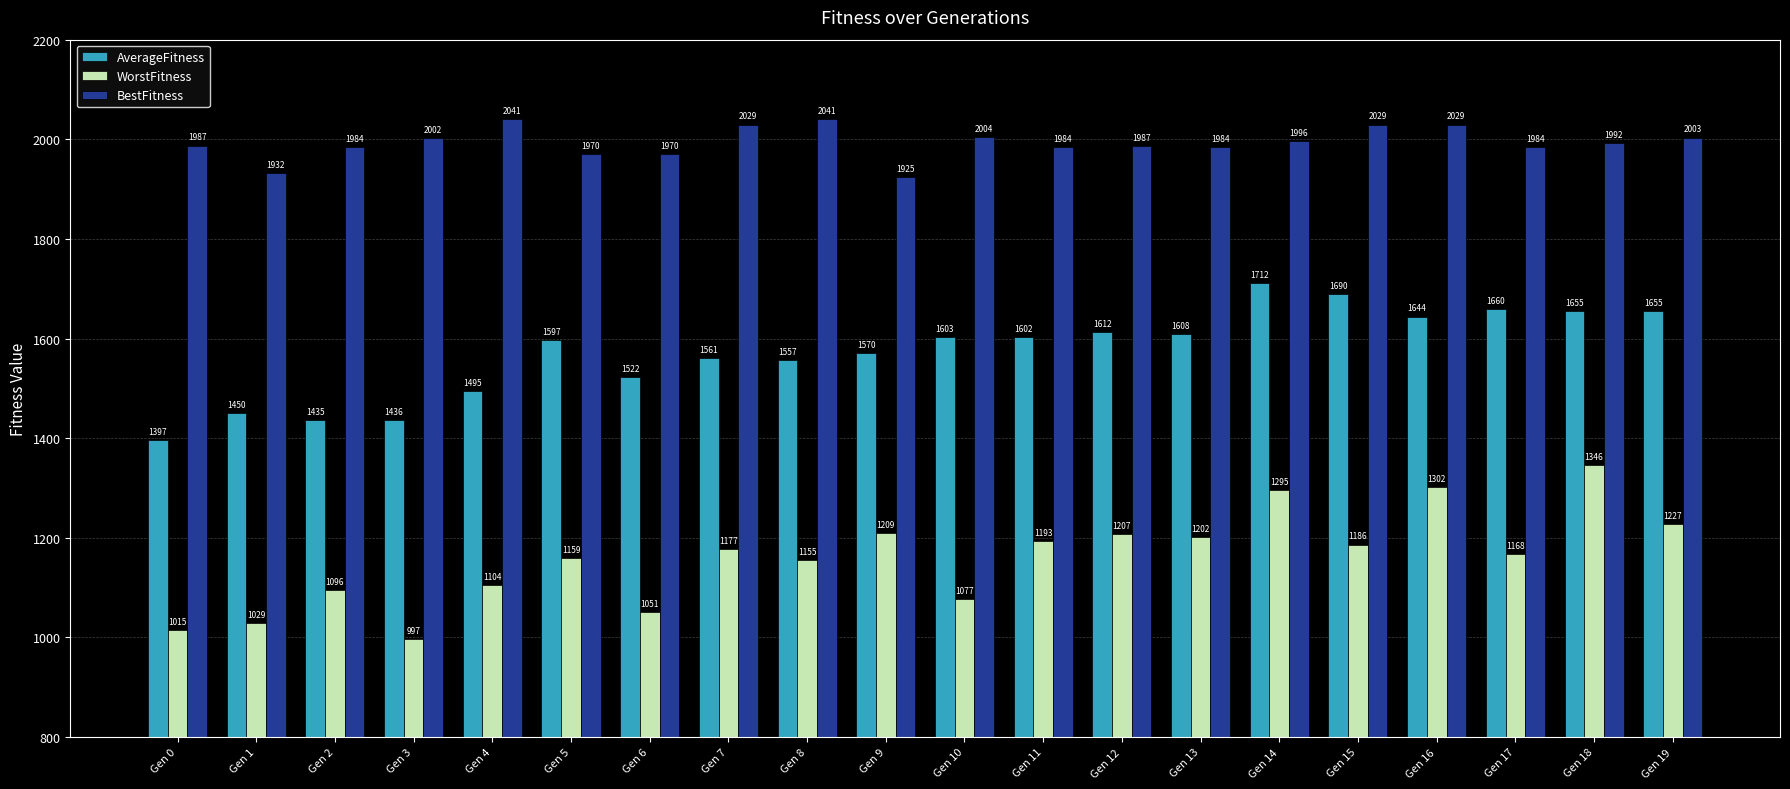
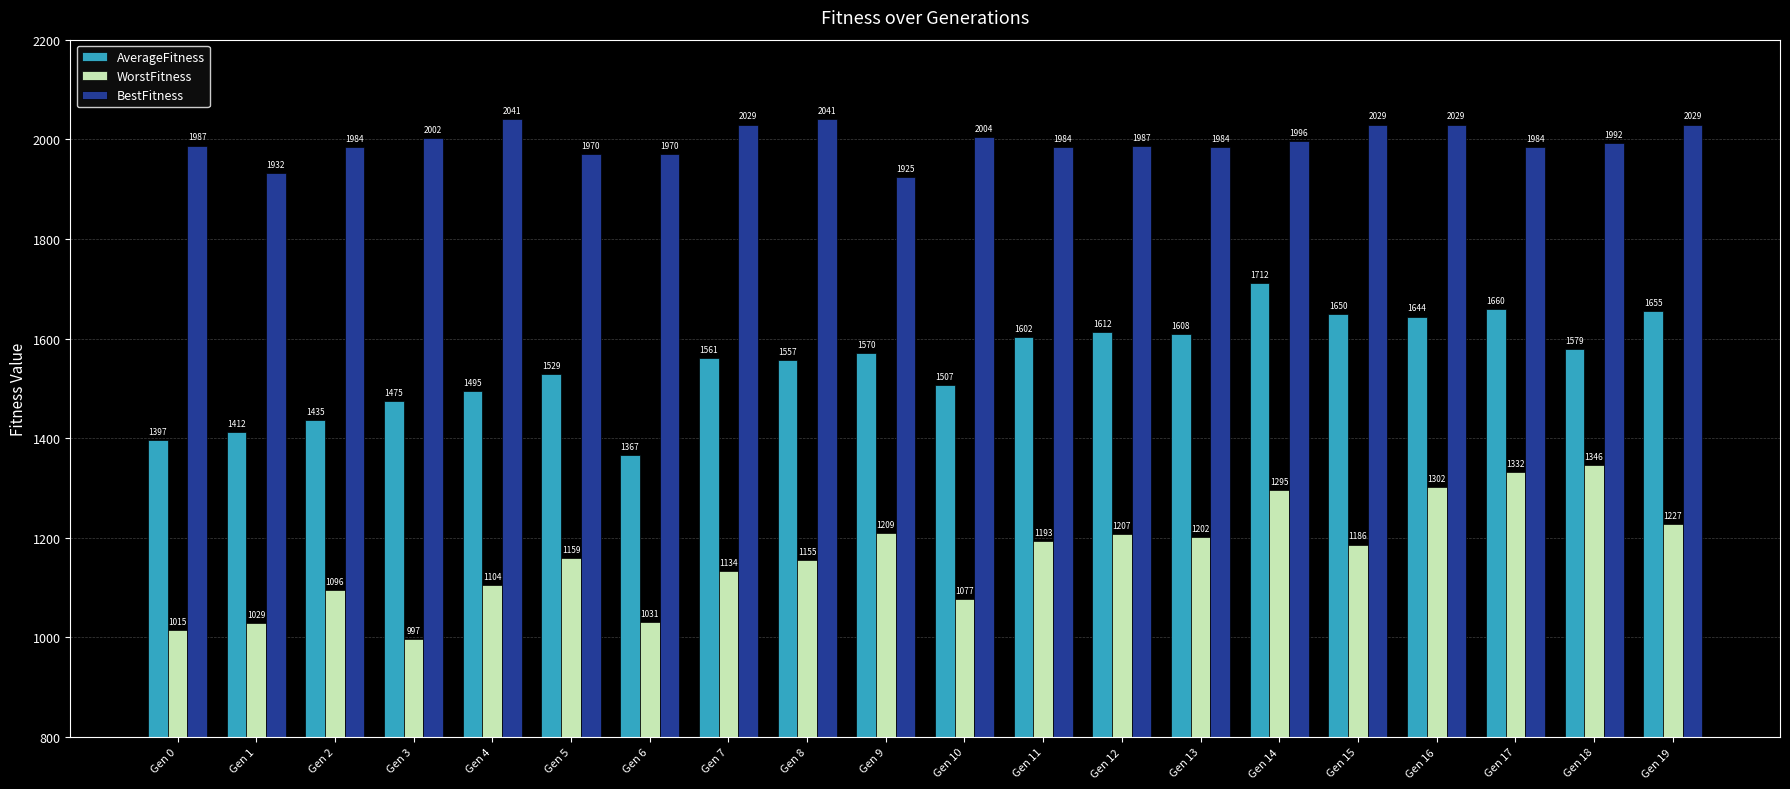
  {
    "AverageFitness": {
      "Gen 0": 1397,
-     "Gen 1": 1450,
+     "Gen 1": 1412,
      "Gen 2": 1435,
-     "Gen 3": 1436,
+     "Gen 3": 1475,
      "Gen 4": 1495,
-     "Gen 5": 1597,
-     "Gen 6": 1522,
+     "Gen 5": 1529,
+     "Gen 6": 1367,
      "Gen 7": 1561,
      "Gen 8": 1557,
      "Gen 9": 1570,
-     "Gen 10": 1603,
+     "Gen 10": 1507,
      "Gen 11": 1602,
      "Gen 12": 1612,
      "Gen 13": 1608,
      "Gen 14": 1712,
-     "Gen 15": 1690,
+     "Gen 15": 1650,
      "Gen 16": 1644,
      "Gen 17": 1660,
-     "Gen 18": 1655,
+     "Gen 18": 1579,
      "Gen 19": 1655
    },
    "WorstFitness": {
      "Gen 0": 1015,
      "Gen 1": 1029,
      "Gen 2": 1096,
      "Gen 3": 997,
      "Gen 4": 1104,
      "Gen 5": 1159,
-     "Gen 6": 1051,
-     "Gen 7": 1177,
+     "Gen 6": 1031,
+     "Gen 7": 1134,
      "Gen 8": 1155,
      "Gen 9": 1209,
      "Gen 10": 1077,
      "Gen 11": 1193,
      "Gen 12": 1207,
      "Gen 13": 1202,
      "Gen 14": 1295,
      "Gen 15": 1186,
      "Gen 16": 1302,
-     "Gen 17": 1168,
+     "Gen 17": 1332,
      "Gen 18": 1346,
      "Gen 19": 1227
    },
    "BestFitness": {
      "Gen 0": 1987,
      "Gen 1": 1932,
      "Gen 2": 1984,
      "Gen 3": 2002,
      "Gen 4": 2041,
      "Gen 5": 1970,
      "Gen 6": 1970,
      "Gen 7": 2029,
      "Gen 8": 2041,
      "Gen 9": 1925,
      "Gen 10": 2004,
      "Gen 11": 1984,
      "Gen 12": 1987,
      "Gen 13": 1984,
      "Gen 14": 1996,
      "Gen 15": 2029,
      "Gen 16": 2029,
      "Gen 17": 1984,
      "Gen 18": 1992,
-     "Gen 19": 2003
+     "Gen 19": 2029
    }
  }
